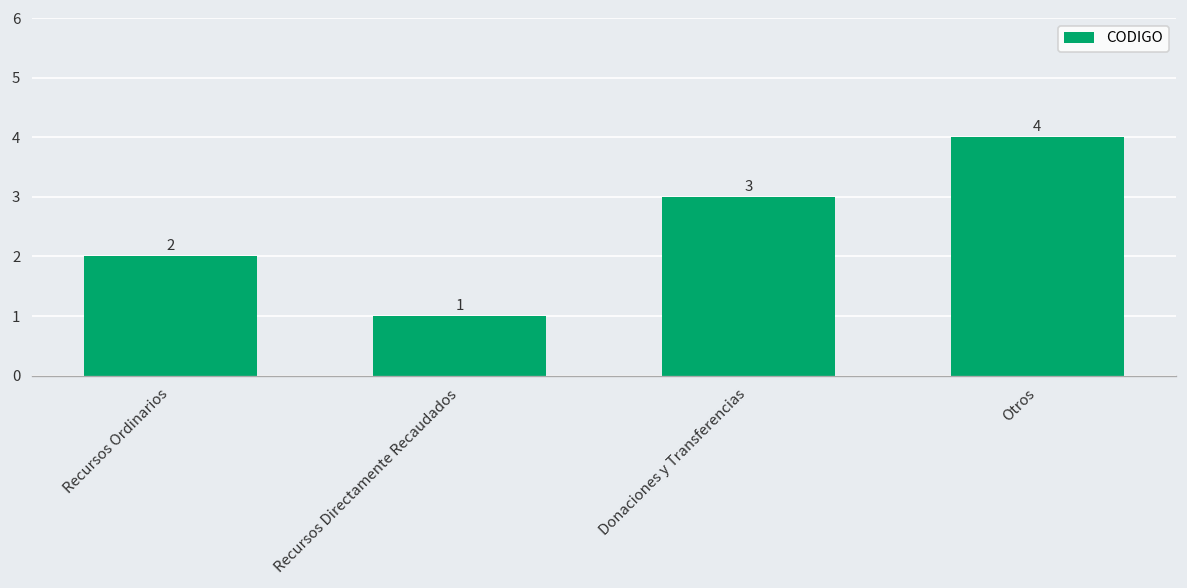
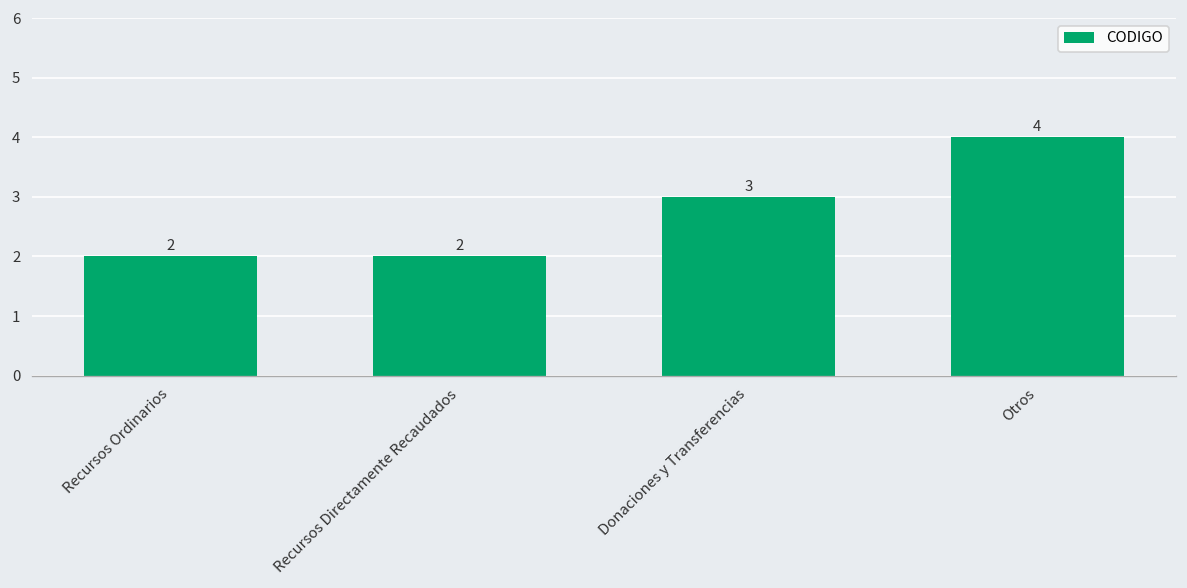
  {
    "Recursos Ordinarios": 2,
-   "Recursos Directamente Recaudados": 1,
+   "Recursos Directamente Recaudados": 2,
    "Donaciones y Transferencias": 3,
    "Otros": 4
  }
